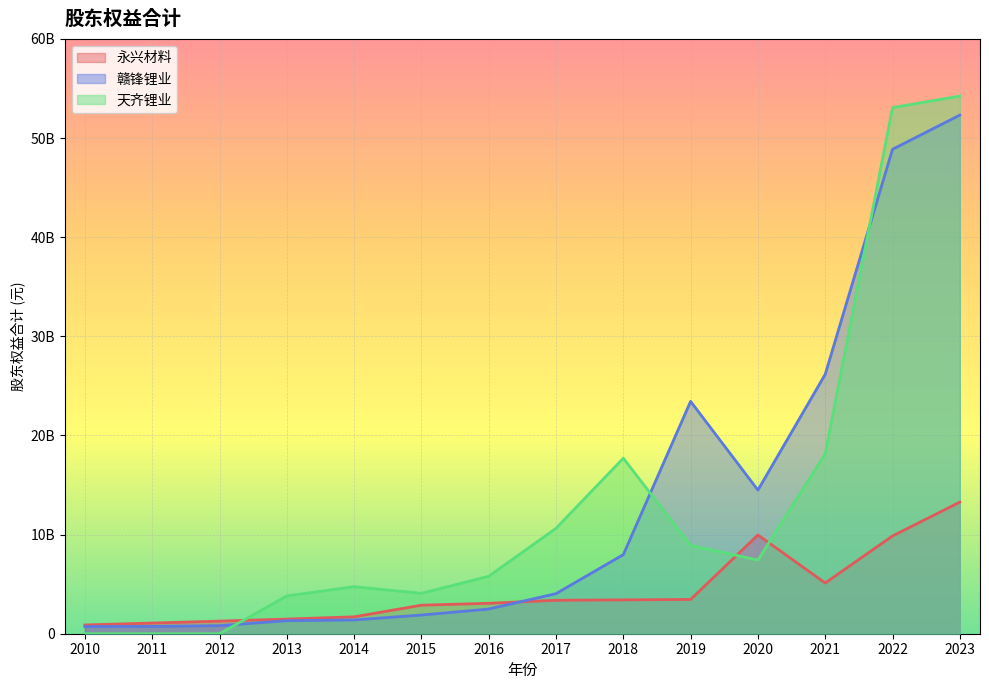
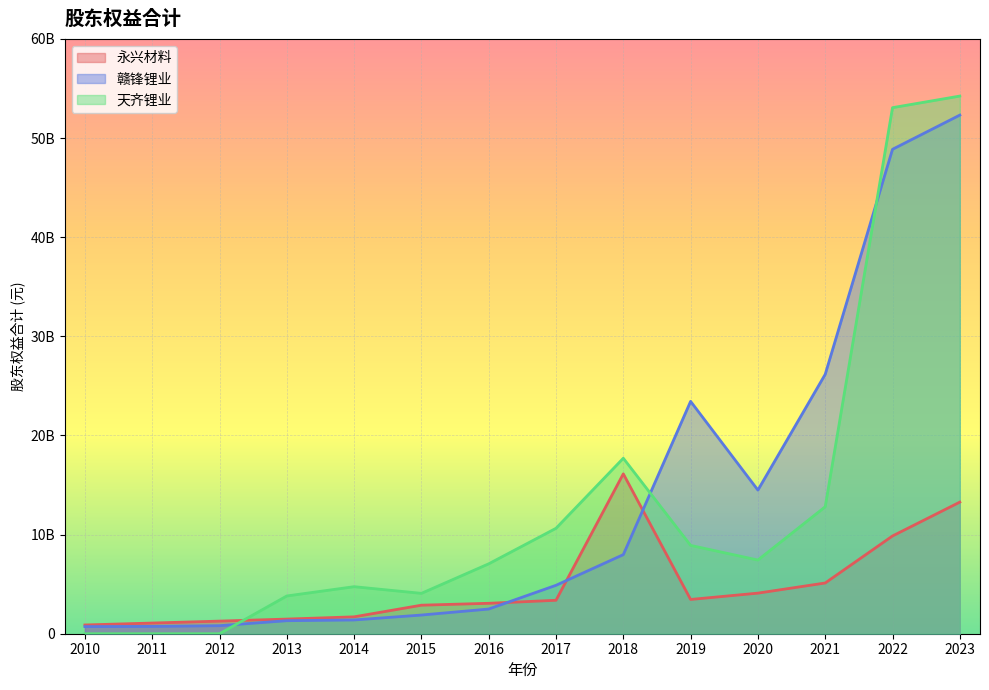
  {
    "永兴材料": {
      "2011": 1000000000,
      "2012": 1000000000,
      "2014": 2000000000,
      "2015": 3000000000,
      "2016": 3000000000,
      "2017": 3000000000,
-     "2018": 3000000000,
+     "2018": 16000000000,
      "2019": 3000000000,
-     "2020": 10000000000,
+     "2020": 4000000000,
      "2021": 5000000000,
      "2022": 10000000000,
      "2023": 13000000000
    },
    "赣锋锂业": {
      "2011": 1000000000,
      "2012": 1000000000,
      "2014": 1000000000,
      "2015": 2000000000,
      "2016": 2000000000,
-     "2017": 4000000000,
+     "2017": 5000000000,
      "2018": 8000000000,
      "2019": 23000000000,
      "2020": 14000000000,
      "2021": 26000000000,
      "2022": 49000000000,
      "2023": 52000000000
    },
    "天齐锂业": {
      "2010": 0,
      "2011": 0,
      "2012": 0,
      "2013": 4000000000,
      "2014": 5000000000,
      "2015": 4000000000,
-     "2016": 6000000000,
+     "2016": 7000000000,
      "2017": 11000000000,
      "2018": 18000000000,
      "2019": 9000000000,
      "2020": 7000000000,
-     "2021": 18000000000,
+     "2021": 13000000000,
      "2022": 53000000000,
      "2023": 54000000000
    }
  }
